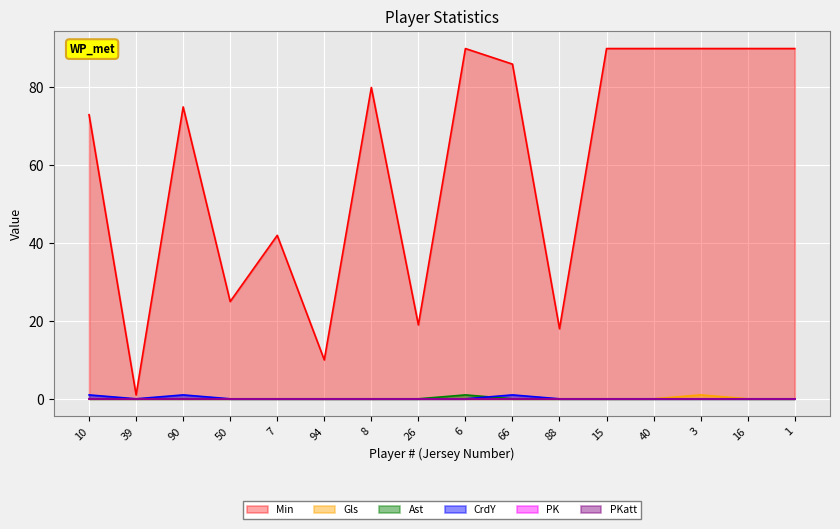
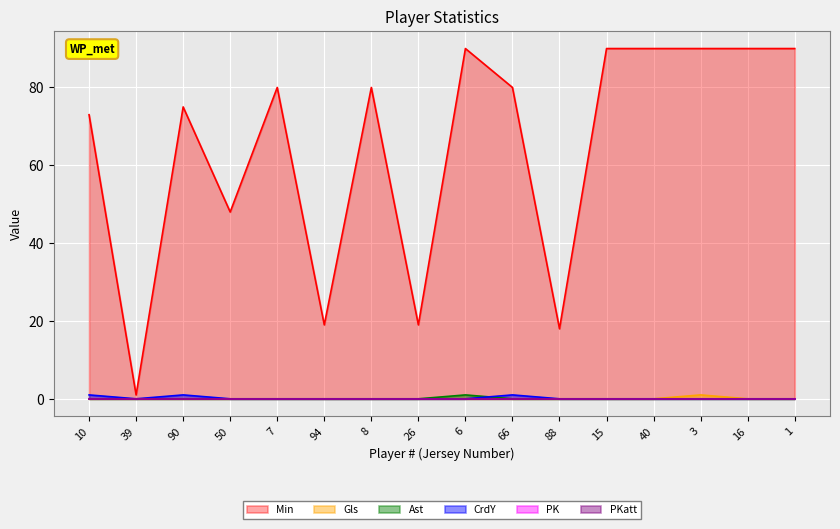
  {
    "Min": {
      "10": 73,
      "39": 1,
      "90": 75,
-     "50": 25,
-     "7": 42,
-     "94": 10,
+     "50": 48,
+     "7": 80,
+     "94": 19,
      "8": 80,
      "26": 19,
      "6": 90,
-     "66": 86,
+     "66": 80,
      "88": 18,
      "15": 90,
      "40": 90,
      "3": 90,
      "16": 90,
      "1": 90
    },
    "Gls": {
      "3": 1
    },
    "Ast": {
      "6": 1
    },
    "CrdY": {
      "10": 1,
      "90": 1,
      "66": 1
    }
  }
